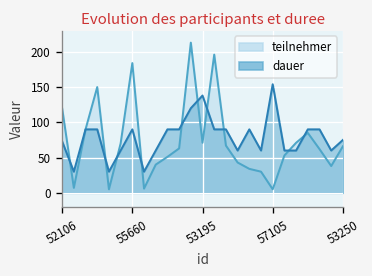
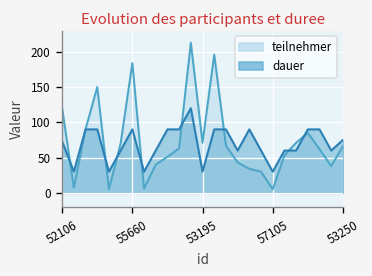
  {
    "teilnehmer": {
      "52106": 120,
      "55660": 180,
      "53195": 70,
      "57105": 10,
      "53250": 70
    },
    "dauer": {
      "52106": 70,
      "55660": 90,
-     "53195": 140,
-     "57105": 150,
+     "53195": 30,
+     "57105": 30,
      "53250": 80
    }
  }
